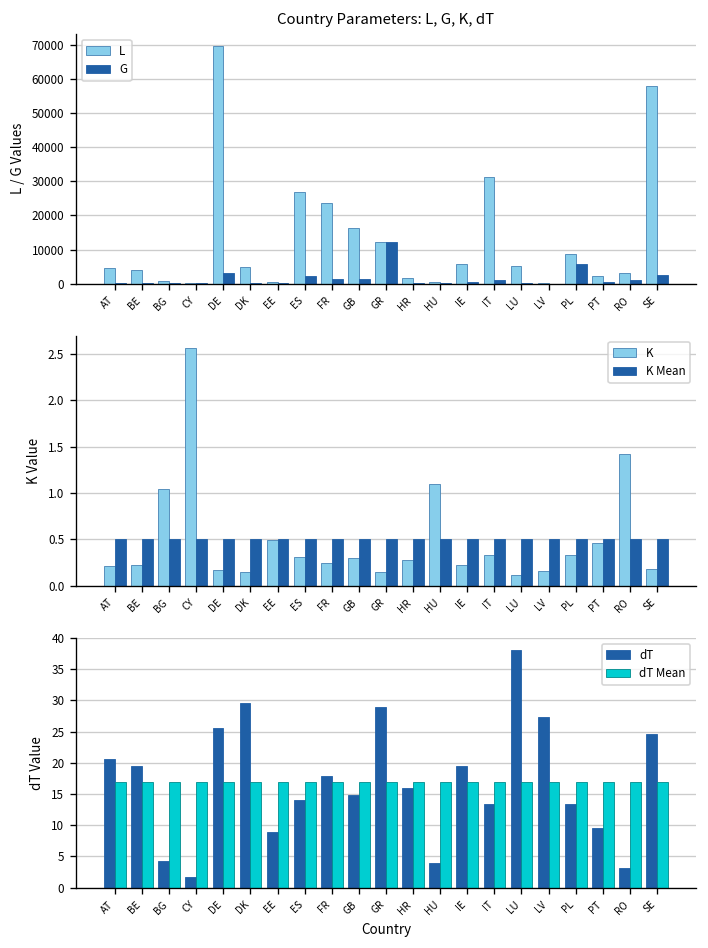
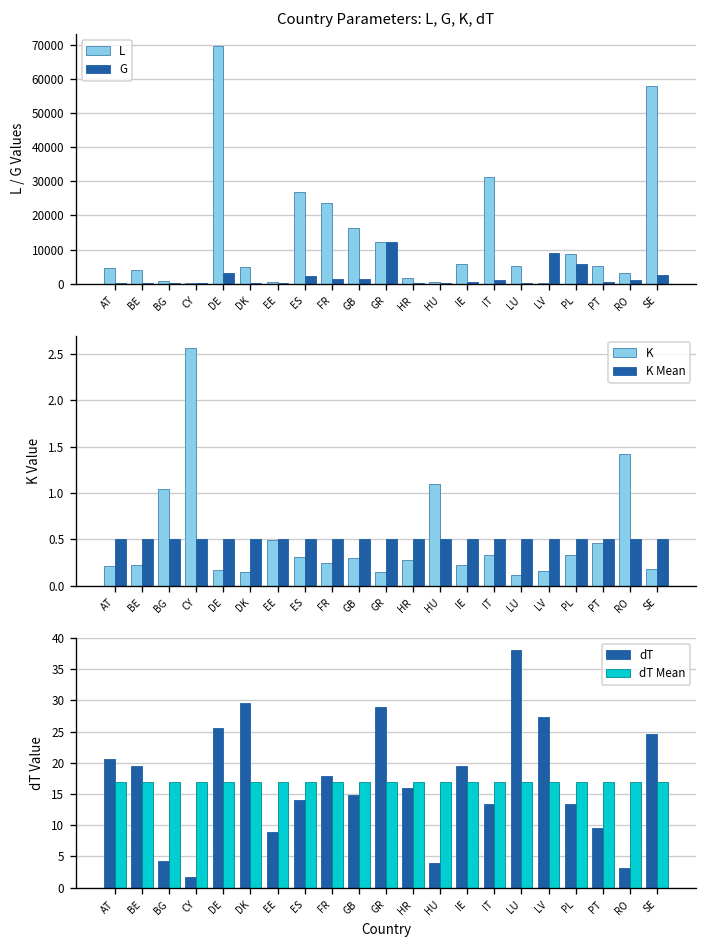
  {
    "Country Parameters: L, G, K, dT": {
      "L": {
        "AT": 4000,
        "BE": 4000,
        "DE": 70000,
        "DK": 5000,
        "ES": 27000,
        "FR": 24000,
        "GB": 16000,
        "GR": 12000,
        "HR": 1000,
        "IE": 6000,
        "IT": 31000,
        "LU": 5000,
        "PL": 9000,
-       "PT": 2000,
+       "PT": 5000,
        "RO": 3000,
        "SE": 58000
      },
      "G": {
        "DE": 3000,
        "ES": 2000,
        "FR": 1000,
        "GB": 1000,
        "GR": 12000,
        "IT": 1000,
-       "LV": 0,
+       "LV": 9000,
        "PL": 6000,
        "RO": 1000,
        "SE": 3000
      }
    }
  }
